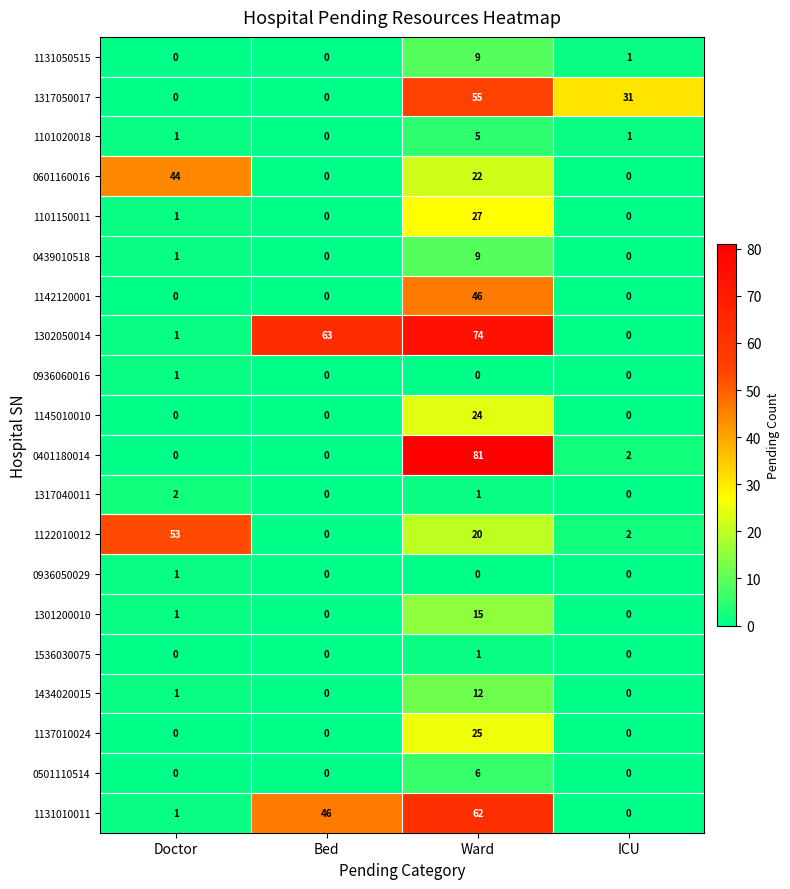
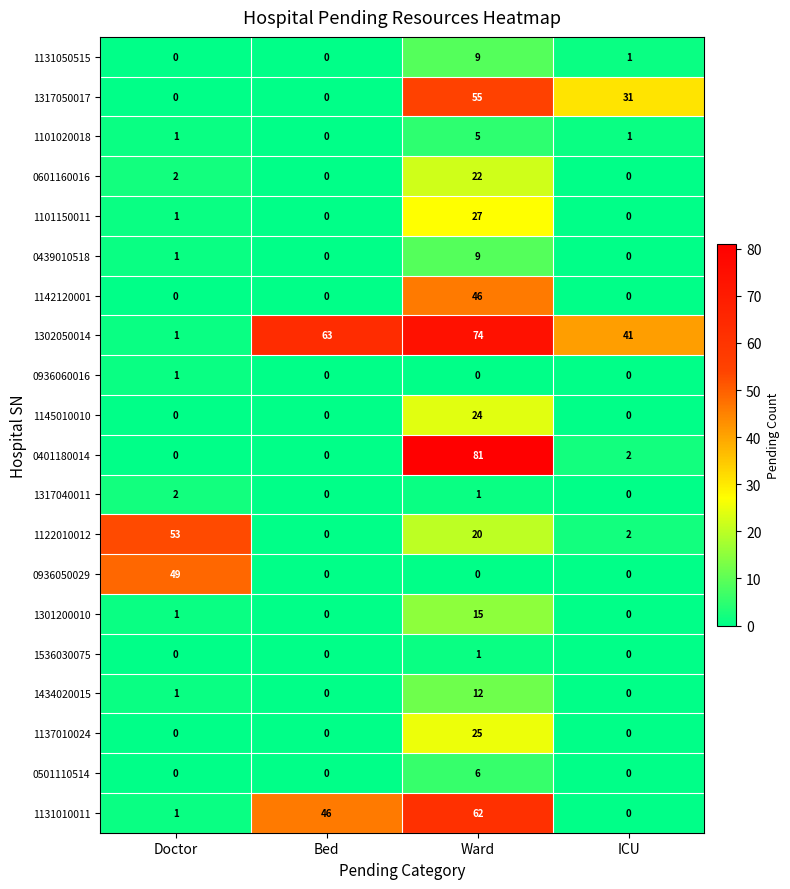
  {
    "1131050515": {
      "Doctor": 0,
      "Bed": 0,
      "Ward": 9,
      "ICU": 1
    },
    "1317050017": {
      "Doctor": 0,
      "Bed": 0,
      "Ward": 55,
      "ICU": 31
    },
    "1101020018": {
      "Doctor": 1,
      "Bed": 0,
      "Ward": 5,
      "ICU": 1
    },
    "0601160016": {
-     "Doctor": 44,
+     "Doctor": 2,
      "Bed": 0,
      "Ward": 22,
      "ICU": 0
    },
    "1101150011": {
      "Doctor": 1,
      "Bed": 0,
      "Ward": 27,
      "ICU": 0
    },
    "0439010518": {
      "Doctor": 1,
      "Bed": 0,
      "Ward": 9,
      "ICU": 0
    },
    "1142120001": {
      "Doctor": 0,
      "Bed": 0,
      "Ward": 46,
      "ICU": 0
    },
    "1302050014": {
      "Doctor": 1,
      "Bed": 63,
      "Ward": 74,
-     "ICU": 0
+     "ICU": 41
    },
    "0936060016": {
      "Doctor": 1,
      "Bed": 0,
      "Ward": 0,
      "ICU": 0
    },
    "1145010010": {
      "Doctor": 0,
      "Bed": 0,
      "Ward": 24,
      "ICU": 0
    },
    "0401180014": {
      "Doctor": 0,
      "Bed": 0,
      "Ward": 81,
      "ICU": 2
    },
    "1317040011": {
      "Doctor": 2,
      "Bed": 0,
      "Ward": 1,
      "ICU": 0
    },
    "1122010012": {
      "Doctor": 53,
      "Bed": 0,
      "Ward": 20,
      "ICU": 2
    },
    "0936050029": {
-     "Doctor": 1,
+     "Doctor": 49,
      "Bed": 0,
      "Ward": 0,
      "ICU": 0
    },
    "1301200010": {
      "Doctor": 1,
      "Bed": 0,
      "Ward": 15,
      "ICU": 0
    },
    "1536030075": {
      "Doctor": 0,
      "Bed": 0,
      "Ward": 1,
      "ICU": 0
    },
    "1434020015": {
      "Doctor": 1,
      "Bed": 0,
      "Ward": 12,
      "ICU": 0
    },
    "1137010024": {
      "Doctor": 0,
      "Bed": 0,
      "Ward": 25,
      "ICU": 0
    },
    "0501110514": {
      "Doctor": 0,
      "Bed": 0,
      "Ward": 6,
      "ICU": 0
    },
    "1131010011": {
      "Doctor": 1,
      "Bed": 46,
      "Ward": 62,
      "ICU": 0
    }
  }
